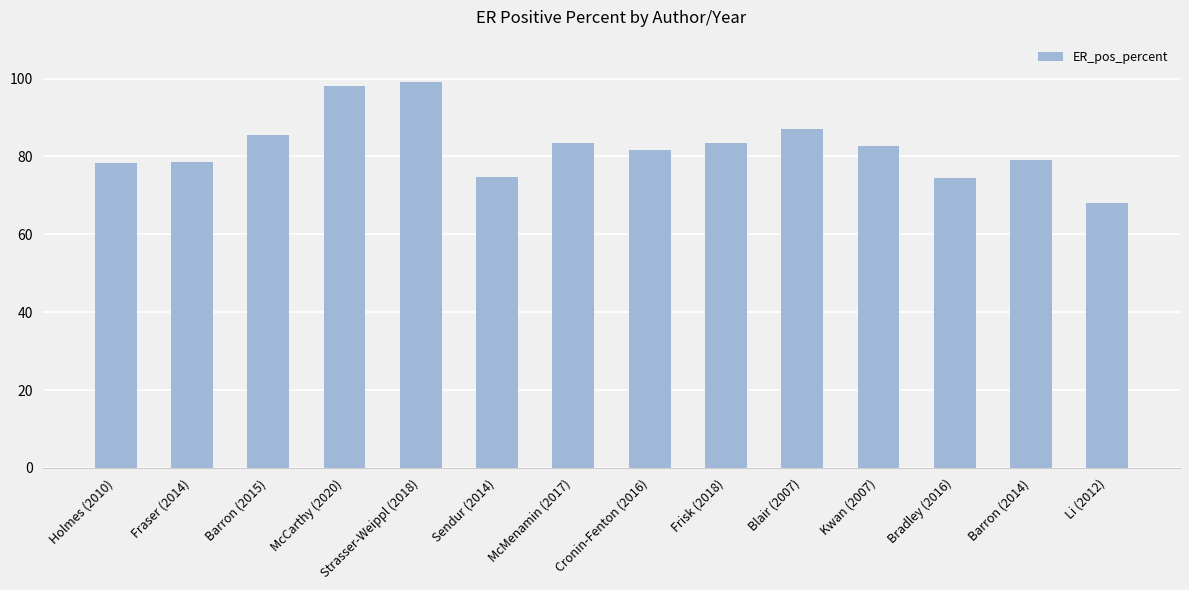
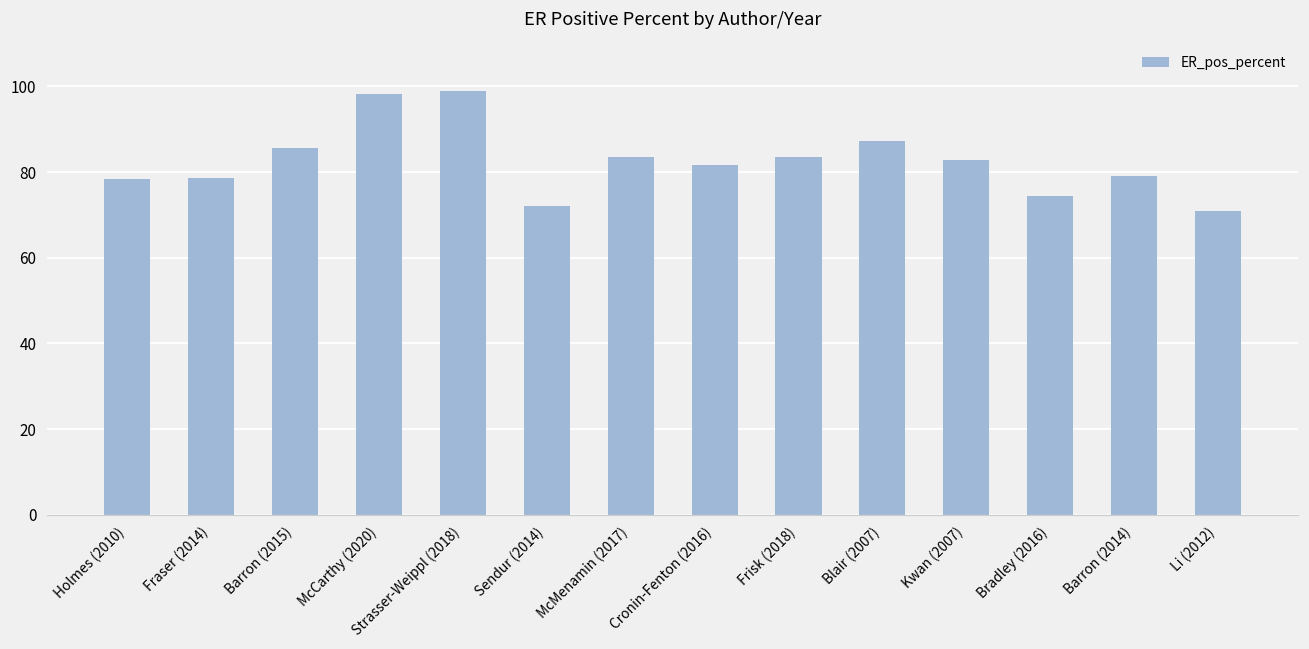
  {
    "Holmes (2010)": 78,
    "Fraser (2014)": 79,
    "Barron (2015)": 86,
    "McCarthy (2020)": 98,
    "Strasser-Weippl (2018)": 99,
-   "Sendur (2014)": 75,
+   "Sendur (2014)": 72,
    "McMenamin (2017)": 84,
    "Cronin-Fenton (2016)": 82,
    "Frisk (2018)": 83,
    "Blair (2007)": 87,
    "Kwan (2007)": 83,
    "Bradley (2016)": 74,
    "Barron (2014)": 79,
-   "Li (2012)": 68
+   "Li (2012)": 71
  }
